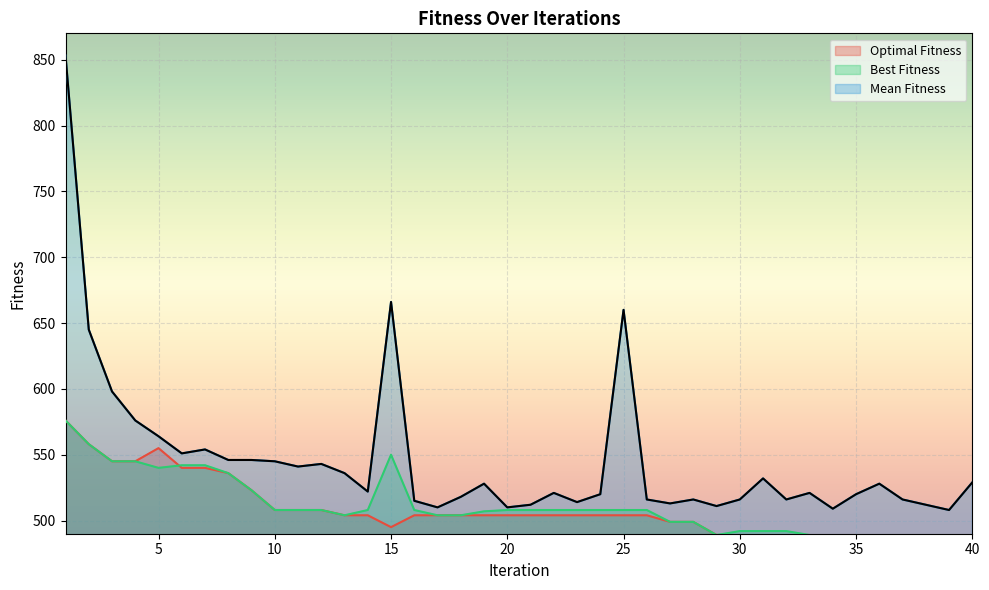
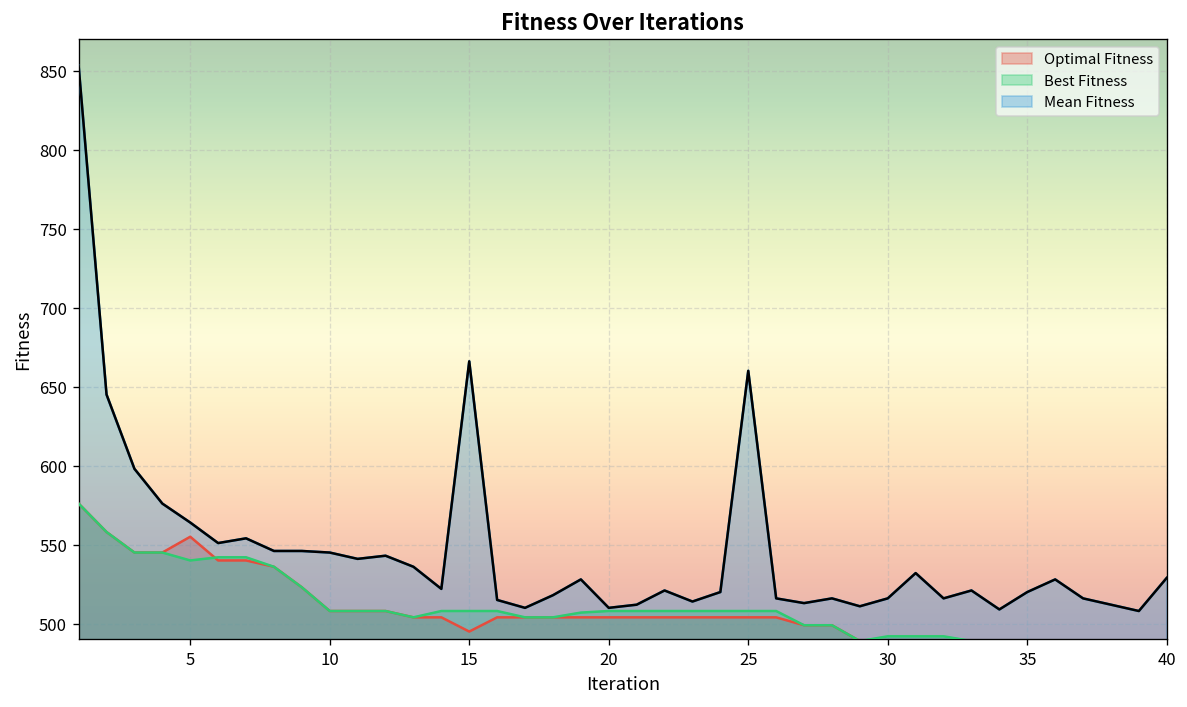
  {
    "Optimal Fitness": {
      "5": 555,
      "15": 495,
      "20": 504,
      "25": 504,
      "30": 489
    },
    "Best Fitness": {
      "5": 540,
-     "15": 550,
+     "15": 508,
      "20": 508,
      "25": 508,
      "30": 492
    },
    "Mean Fitness": {
      "5": 564,
      "10": 545,
      "15": 666,
      "20": 510,
      "25": 660,
      "30": 516,
      "35": 520,
      "40": 529
    }
  }
